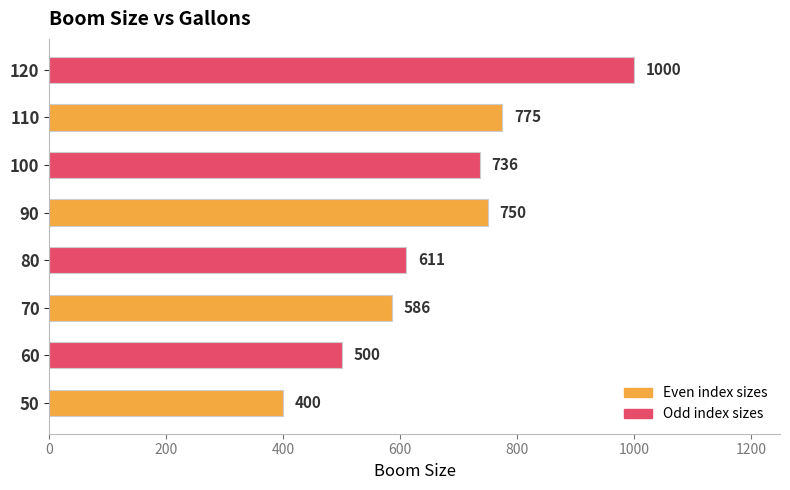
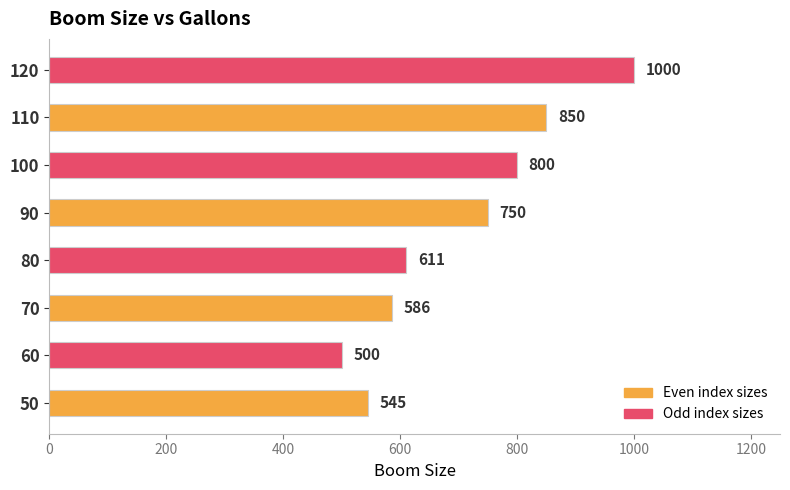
  {
    "120": 1000,
-   "110": 775,
-   "100": 736,
+   "110": 850,
+   "100": 800,
    "90": 750,
    "80": 611,
    "70": 586,
    "60": 500,
-   "50": 400
+   "50": 545
  }
